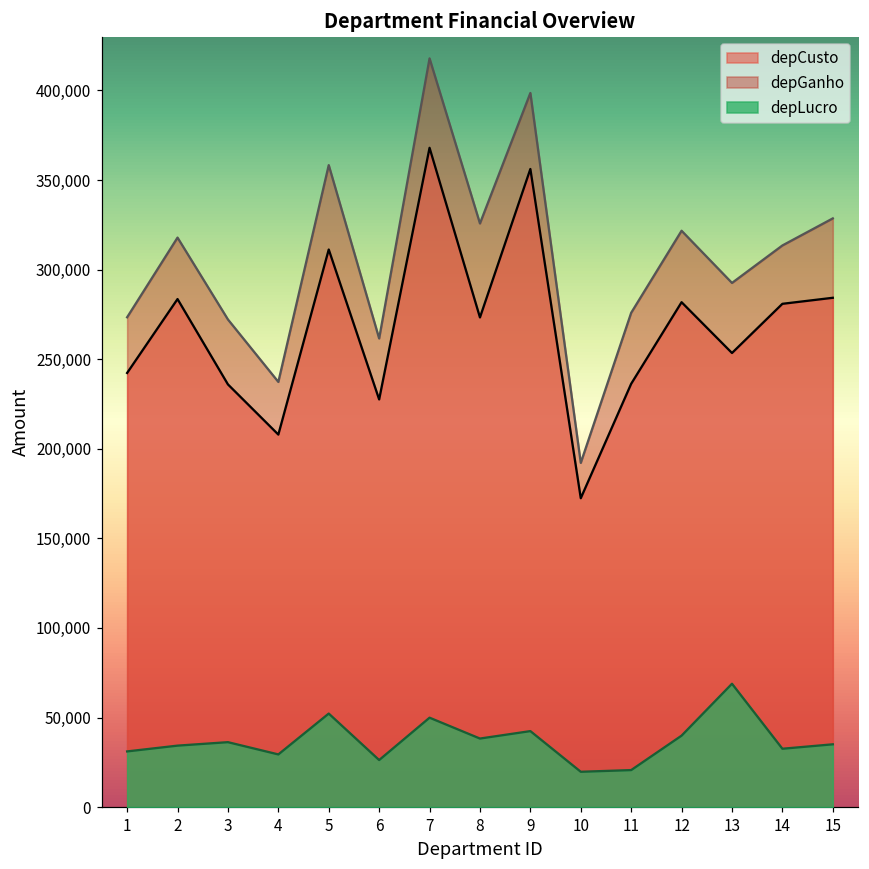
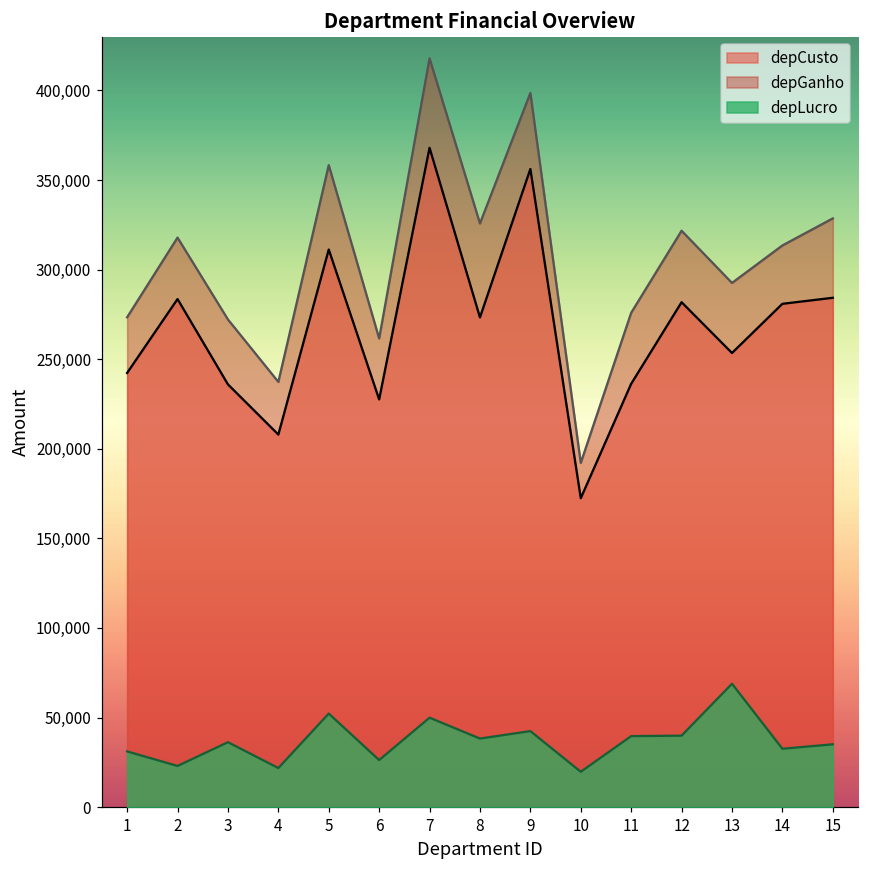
  {
    "depLucro": {
      "1": "31,000",
-     "2": "34,000",
+     "2": "23,000",
      "3": "36,000",
-     "4": "29,000",
+     "4": "22,000",
      "5": "52,000",
      "6": "26,000",
      "7": "50,000",
      "8": "38,000",
      "9": "42,000",
      "10": "20,000",
-     "11": "21,000",
+     "11": "40,000",
      "12": "40,000",
      "13": "69,000",
      "14": "33,000",
      "15": "35,000"
    }
  }
